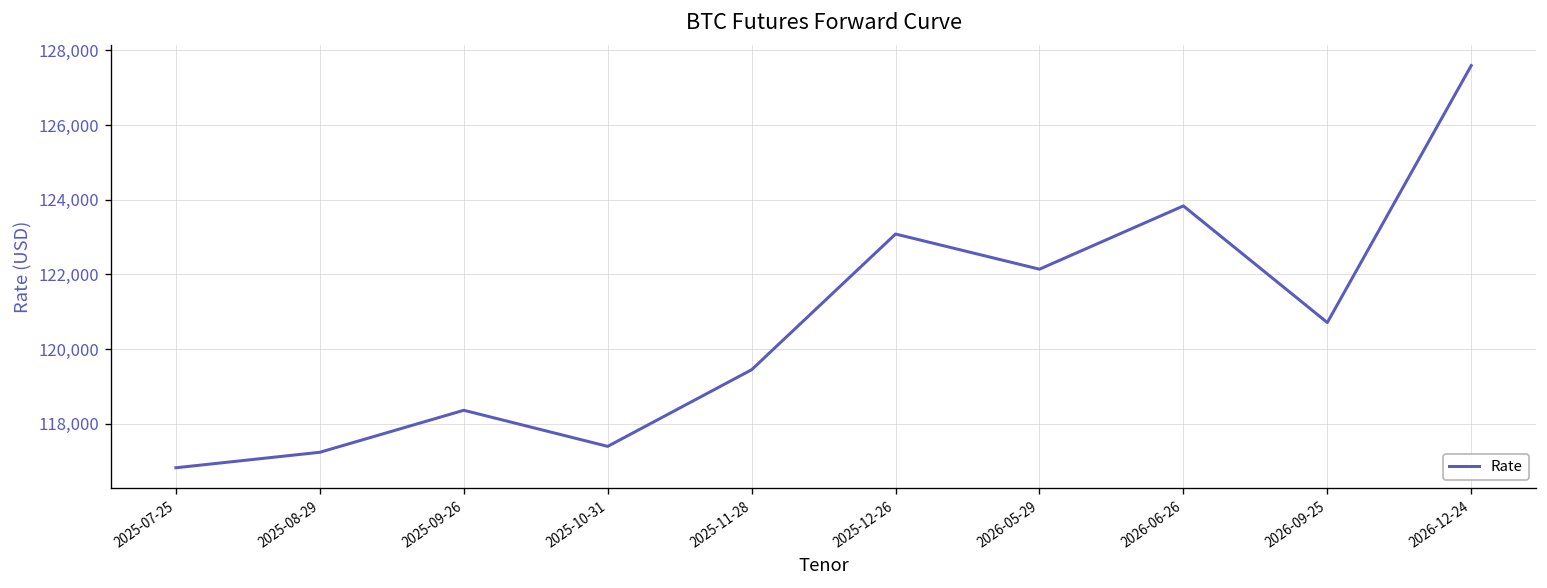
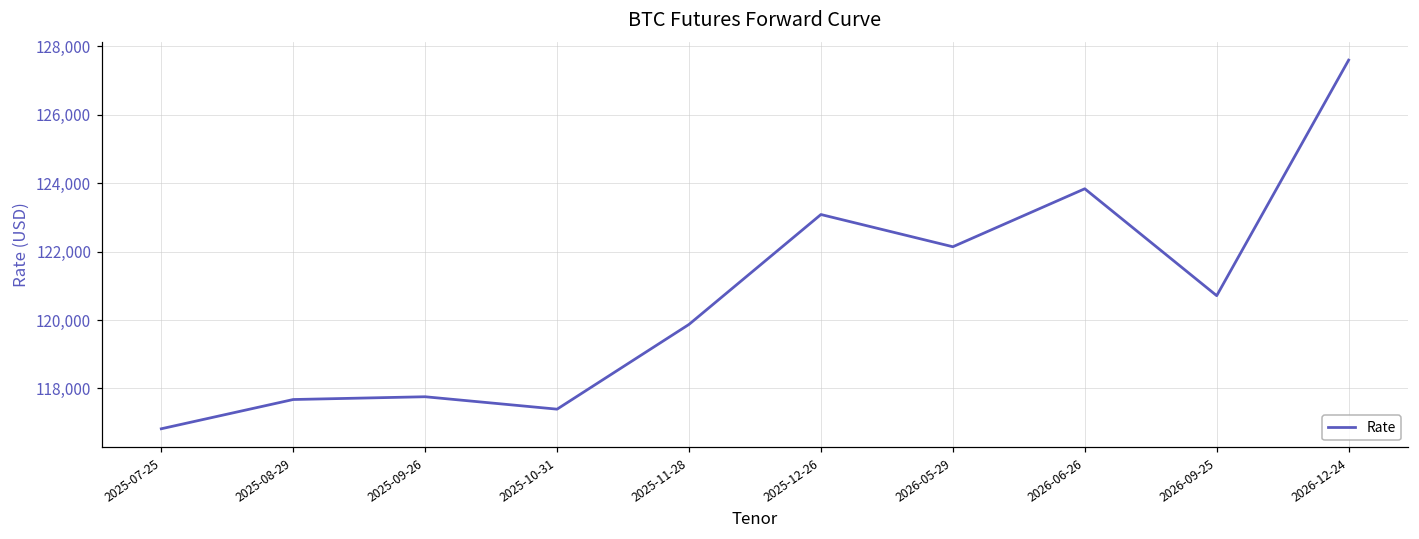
  {
    "2025-07-25": "116,800",
-   "2025-08-29": "117,200",
-   "2025-09-26": "118,400",
+   "2025-08-29": "117,700",
+   "2025-09-26": "117,800",
    "2025-10-31": "117,400",
-   "2025-11-28": "119,400",
+   "2025-11-28": "119,900",
    "2025-12-26": "123,100",
    "2026-05-29": "122,100",
    "2026-06-26": "123,800",
    "2026-09-25": "120,700",
    "2026-12-24": "127,600"
  }
